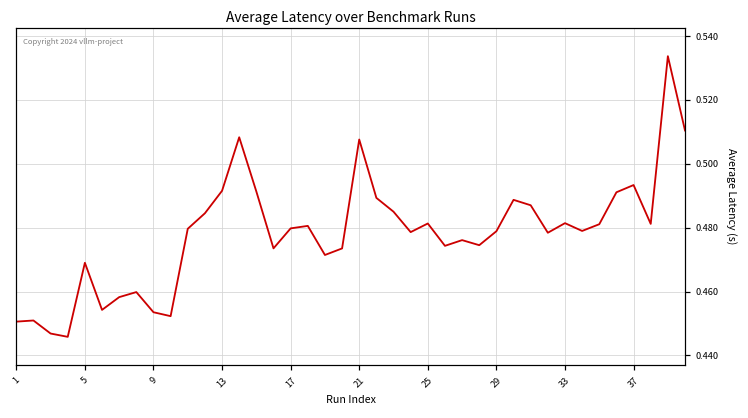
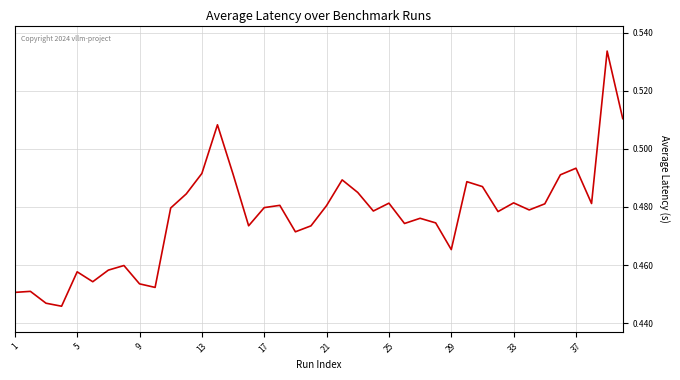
  {
    "1": 0.451,
-   "5": 0.469,
+   "5": 0.458,
    "9": 0.454,
    "13": 0.492,
    "17": 0.480,
-   "21": 0.508,
+   "21": 0.480,
    "25": 0.481,
-   "29": 0.479,
+   "29": 0.465,
    "33": 0.481,
    "37": 0.493
  }
